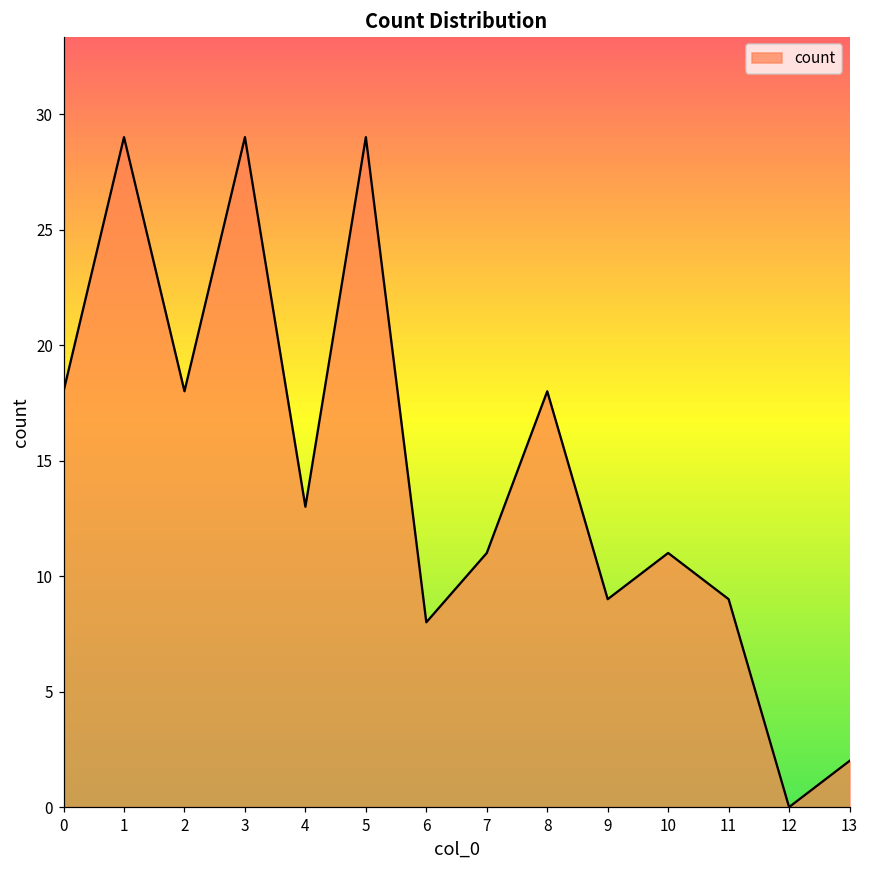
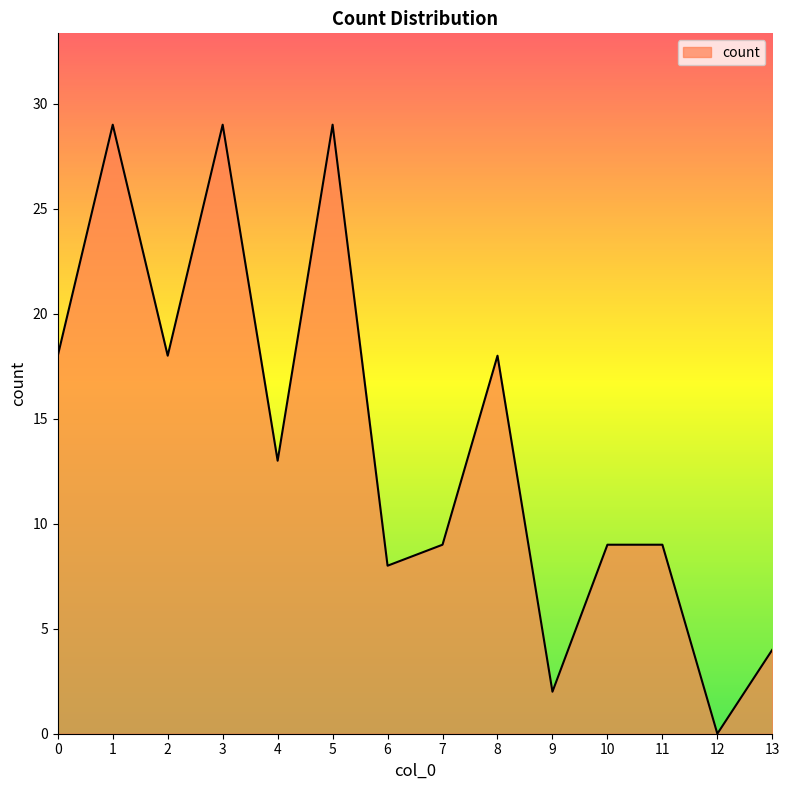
  {
    "0": 18,
    "1": 29,
    "2": 18,
    "3": 29,
    "4": 13,
    "5": 29,
    "6": 8,
-   "7": 11,
+   "7": 9,
    "8": 18,
-   "9": 9,
-   "10": 11,
+   "9": 2,
+   "10": 9,
    "11": 9,
    "12": 0,
-   "13": 2
+   "13": 4
  }
